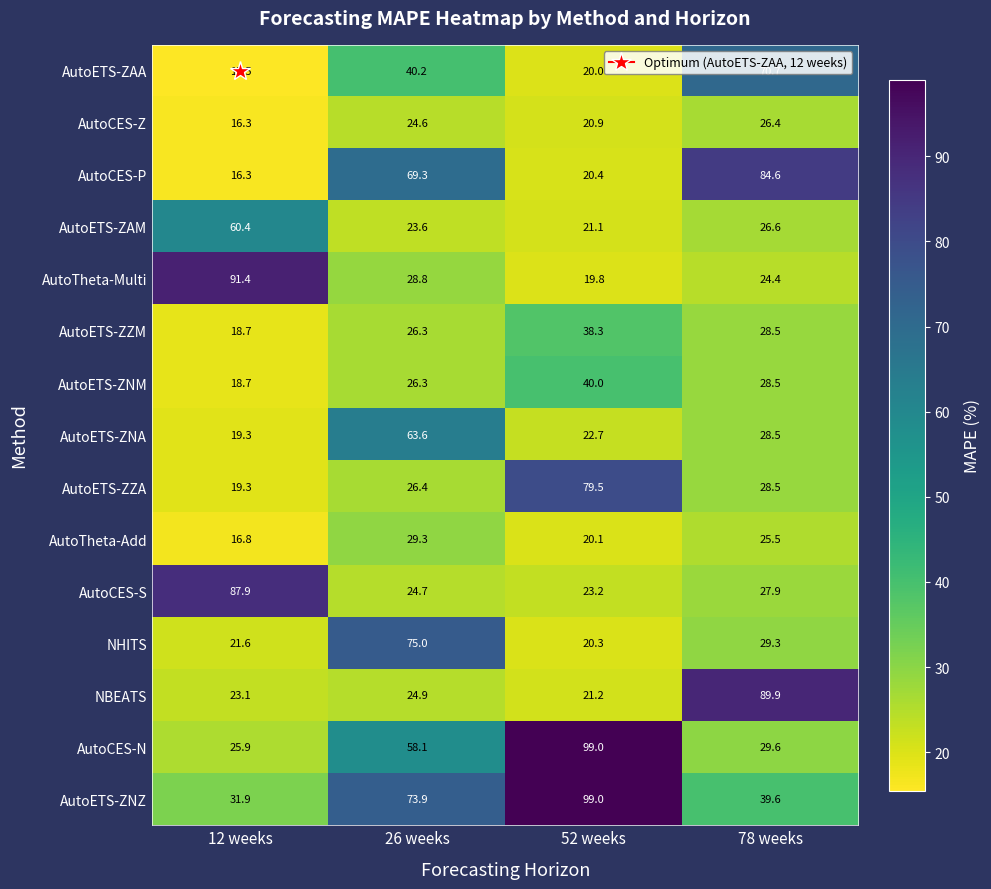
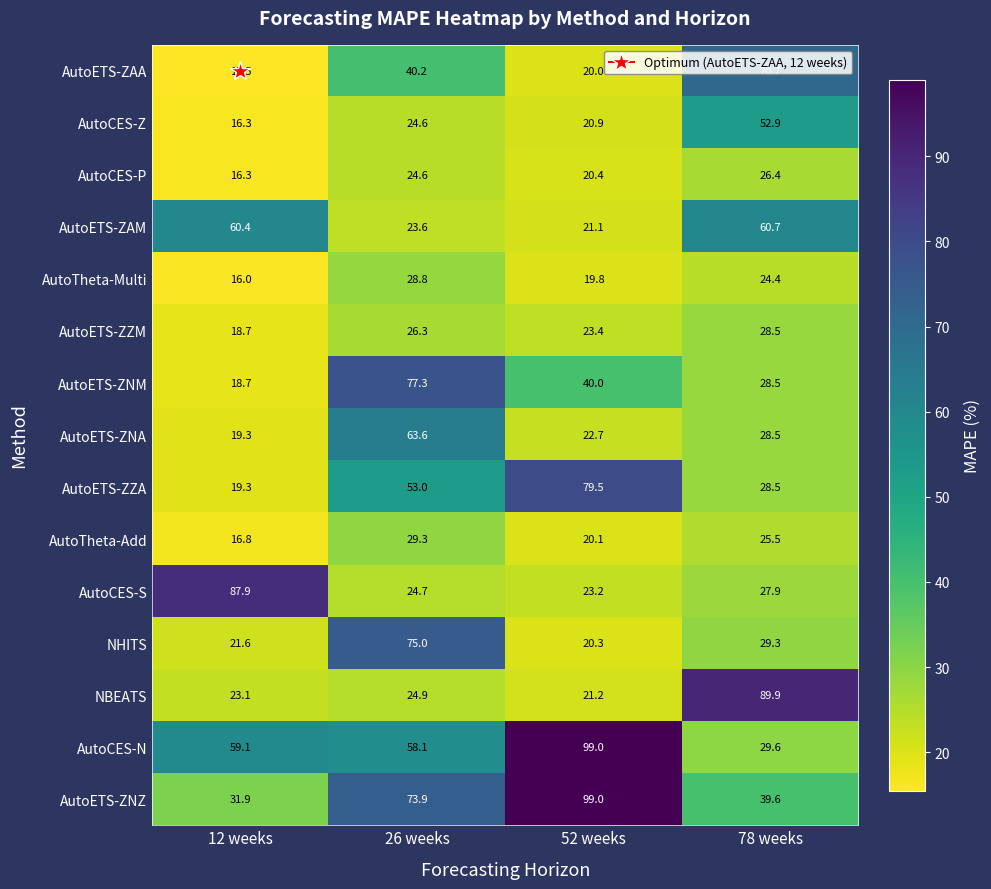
  {
    "AutoETS-ZAA": {
      "26 weeks": 40.2
    },
    "AutoCES-Z": {
      "12 weeks": 16.3,
      "26 weeks": 24.6,
      "52 weeks": 20.9,
-     "78 weeks": 26.4
+     "78 weeks": 52.9
    },
    "AutoCES-P": {
      "12 weeks": 16.3,
-     "26 weeks": 69.3,
+     "26 weeks": 24.6,
      "52 weeks": 20.4,
-     "78 weeks": 84.6
+     "78 weeks": 26.4
    },
    "AutoETS-ZAM": {
      "12 weeks": 60.4,
      "26 weeks": 23.6,
      "52 weeks": 21.1,
-     "78 weeks": 26.6
+     "78 weeks": 60.7
    },
    "AutoTheta-Multi": {
-     "12 weeks": 91.4,
+     "12 weeks": 16.0,
      "26 weeks": 28.8,
      "52 weeks": 19.8,
      "78 weeks": 24.4
    },
    "AutoETS-ZZM": {
      "12 weeks": 18.7,
      "26 weeks": 26.3,
-     "52 weeks": 38.3,
+     "52 weeks": 23.4,
      "78 weeks": 28.5
    },
    "AutoETS-ZNM": {
      "12 weeks": 18.7,
-     "26 weeks": 26.3,
+     "26 weeks": 77.3,
      "52 weeks": 40.0,
      "78 weeks": 28.5
    },
    "AutoETS-ZNA": {
      "12 weeks": 19.3,
      "26 weeks": 63.6,
      "52 weeks": 22.7,
      "78 weeks": 28.5
    },
    "AutoETS-ZZA": {
      "12 weeks": 19.3,
-     "26 weeks": 26.4,
+     "26 weeks": 53.0,
      "52 weeks": 79.5,
      "78 weeks": 28.5
    },
    "AutoTheta-Add": {
      "12 weeks": 16.8,
      "26 weeks": 29.3,
      "52 weeks": 20.1,
      "78 weeks": 25.5
    },
    "AutoCES-S": {
      "12 weeks": 87.9,
      "26 weeks": 24.7,
      "52 weeks": 23.2,
      "78 weeks": 27.9
    },
    "NHITS": {
      "12 weeks": 21.6,
      "26 weeks": 75.0,
      "52 weeks": 20.3,
      "78 weeks": 29.3
    },
    "NBEATS": {
      "12 weeks": 23.1,
      "26 weeks": 24.9,
      "52 weeks": 21.2,
      "78 weeks": 89.9
    },
    "AutoCES-N": {
-     "12 weeks": 25.9,
+     "12 weeks": 59.1,
      "26 weeks": 58.1,
      "52 weeks": 99.0,
      "78 weeks": 29.6
    },
    "AutoETS-ZNZ": {
      "12 weeks": 31.9,
      "26 weeks": 73.9,
      "52 weeks": 99.0,
      "78 weeks": 39.6
    }
  }
